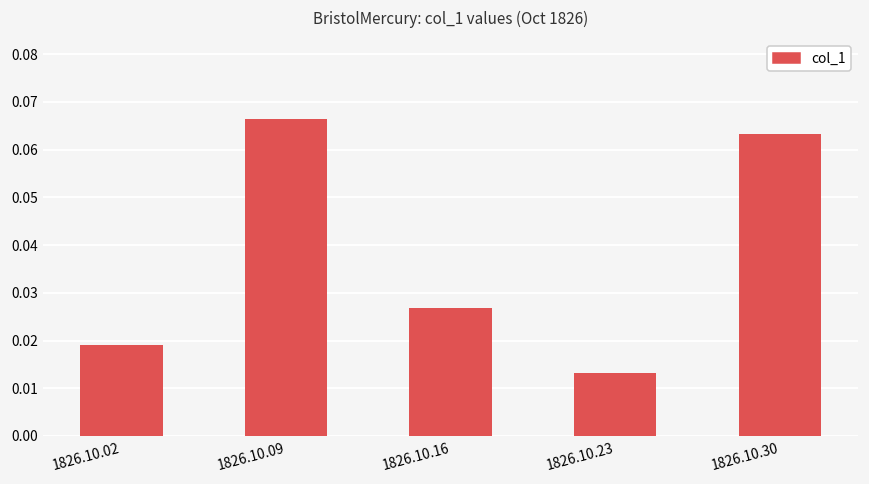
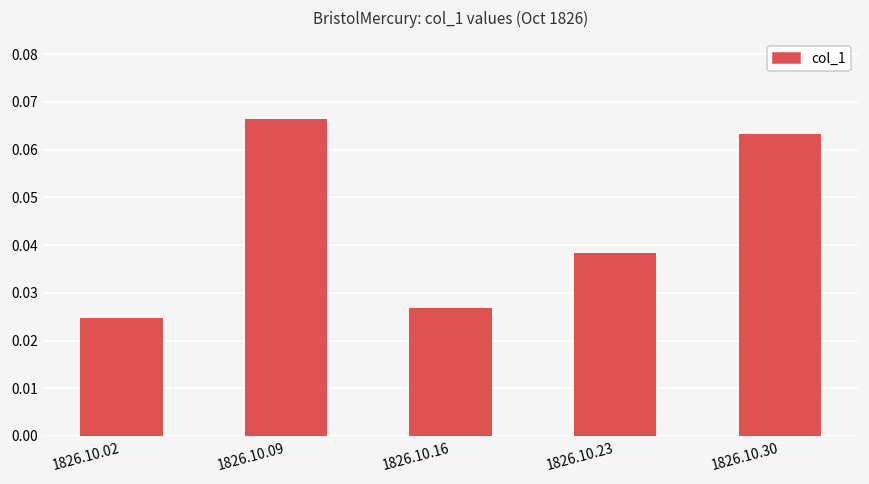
  {
-   "1826.10.02": 0.019,
+   "1826.10.02": 0.025,
    "1826.10.09": 0.067,
    "1826.10.16": 0.027,
-   "1826.10.23": 0.013,
+   "1826.10.23": 0.038,
    "1826.10.30": 0.063
  }
